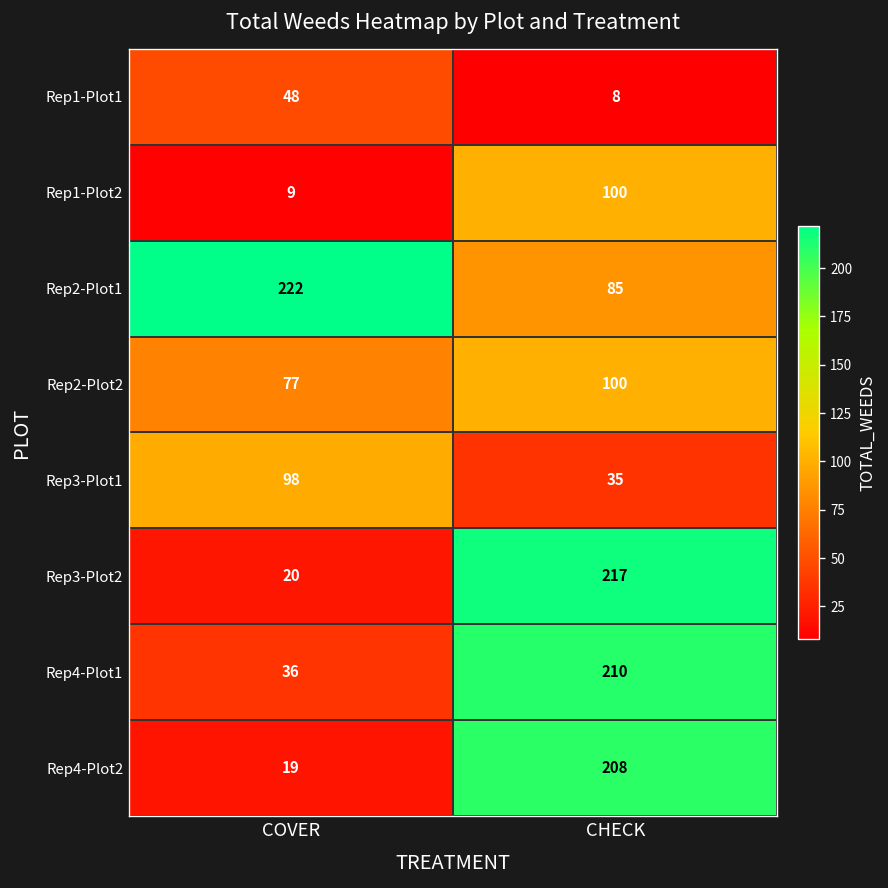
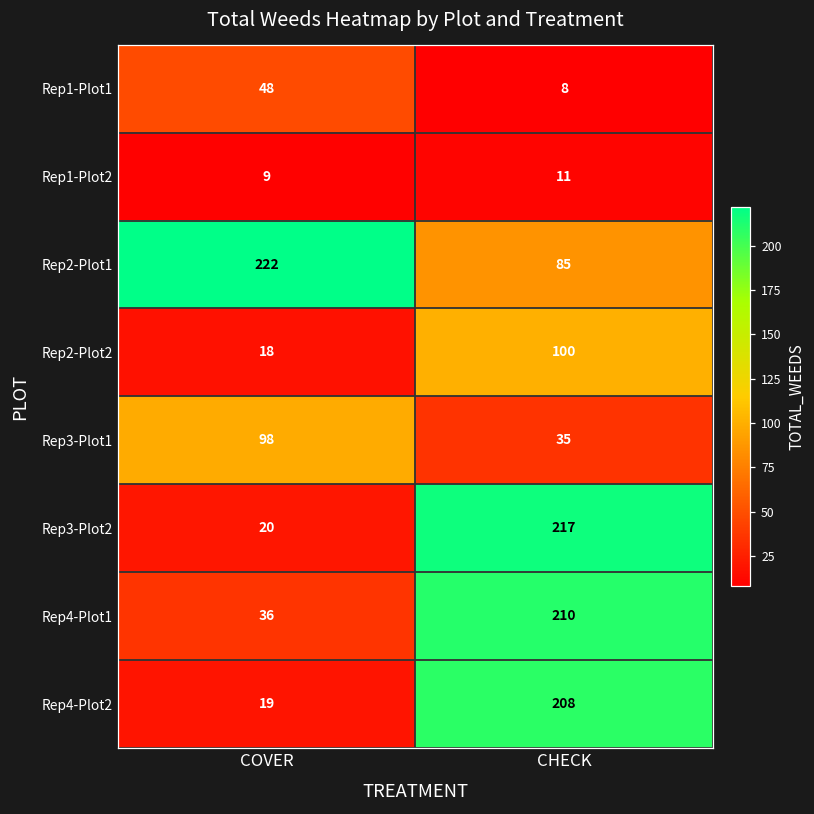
  {
    "Rep1-Plot1": {
      "COVER": 48,
      "CHECK": 8
    },
    "Rep1-Plot2": {
      "COVER": 9,
-     "CHECK": 100
+     "CHECK": 11
    },
    "Rep2-Plot1": {
      "COVER": 222,
      "CHECK": 85
    },
    "Rep2-Plot2": {
-     "COVER": 77,
+     "COVER": 18,
      "CHECK": 100
    },
    "Rep3-Plot1": {
      "COVER": 98,
      "CHECK": 35
    },
    "Rep3-Plot2": {
      "COVER": 20,
      "CHECK": 217
    },
    "Rep4-Plot1": {
      "COVER": 36,
      "CHECK": 210
    },
    "Rep4-Plot2": {
      "COVER": 19,
      "CHECK": 208
    }
  }
